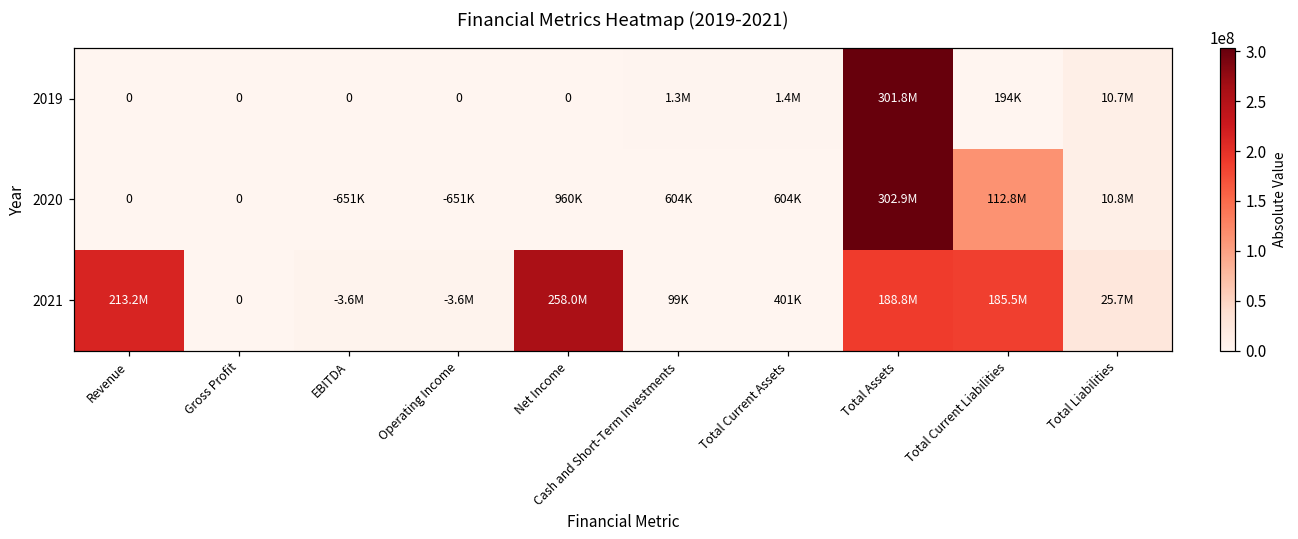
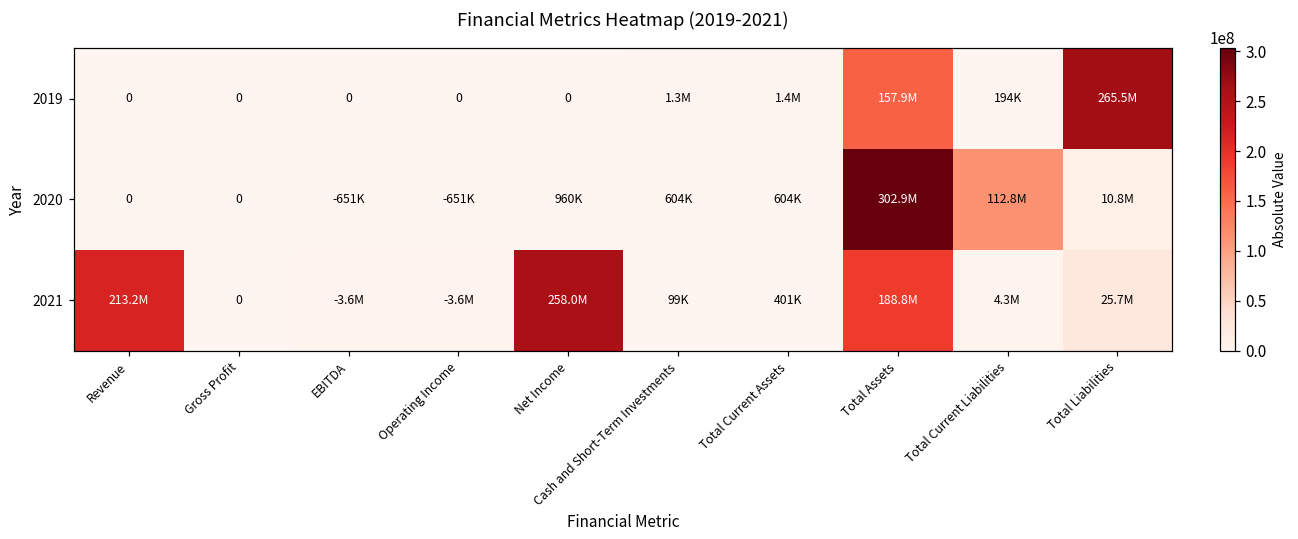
  {
    "2019": {
      "Revenue": "0",
      "Gross Profit": "0",
      "EBITDA": "0",
      "Operating Income": "0",
      "Net Income": "0",
      "Cash and Short-Term Investments": "1.3M",
      "Total Current Assets": "1.4M",
-     "Total Assets": "301.8M",
+     "Total Assets": "157.9M",
      "Total Current Liabilities": "194K",
-     "Total Liabilities": "10.7M"
+     "Total Liabilities": "265.5M"
    },
    "2020": {
      "Revenue": "0",
      "Gross Profit": "0",
      "EBITDA": "-651K",
      "Operating Income": "-651K",
      "Net Income": "960K",
      "Cash and Short-Term Investments": "604K",
      "Total Current Assets": "604K",
      "Total Assets": "302.9M",
      "Total Current Liabilities": "112.8M",
      "Total Liabilities": "10.8M"
    },
    "2021": {
      "Revenue": "213.2M",
      "Gross Profit": "0",
      "EBITDA": "-3.6M",
      "Operating Income": "-3.6M",
      "Net Income": "258.0M",
      "Cash and Short-Term Investments": "99K",
      "Total Current Assets": "401K",
      "Total Assets": "188.8M",
-     "Total Current Liabilities": "185.5M",
+     "Total Current Liabilities": "4.3M",
      "Total Liabilities": "25.7M"
    }
  }
